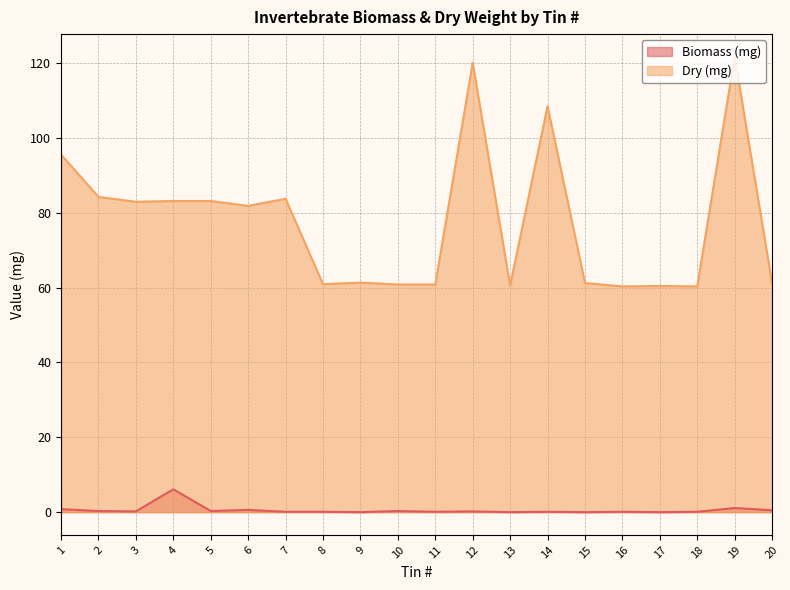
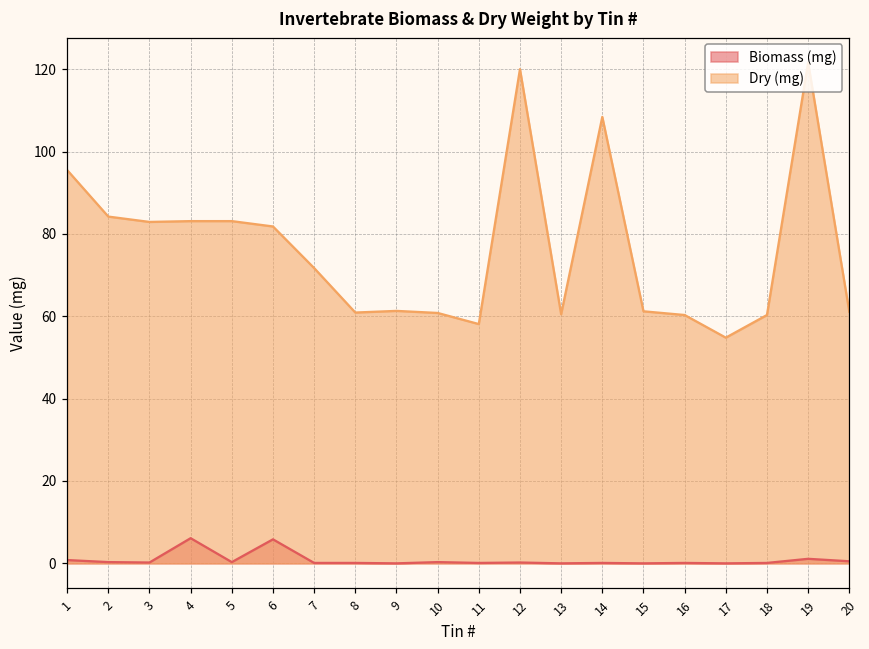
  {
    "Biomass (mg)": {
      "1": 1,
      "2": 0,
      "3": 0,
      "4": 6,
      "5": 0,
-     "6": 1,
+     "6": 6,
      "7": 0,
      "8": 0,
      "9": 0,
      "10": 0,
      "11": 0,
      "12": 0,
      "13": 0,
      "14": 0,
      "15": 0,
      "16": 0,
      "17": 0,
      "18": 0,
      "19": 1,
      "20": 1
    },
    "Dry (mg)": {
      "1": 96,
      "2": 84,
      "3": 83,
      "4": 83,
      "5": 83,
      "6": 82,
-     "7": 84,
+     "7": 72,
      "8": 61,
      "9": 61,
      "10": 61,
-     "11": 61,
+     "11": 58,
      "12": 120,
      "13": 61,
      "14": 108,
      "15": 61,
      "16": 60,
-     "17": 60,
+     "17": 55,
      "18": 60,
      "20": 61
    }
  }
